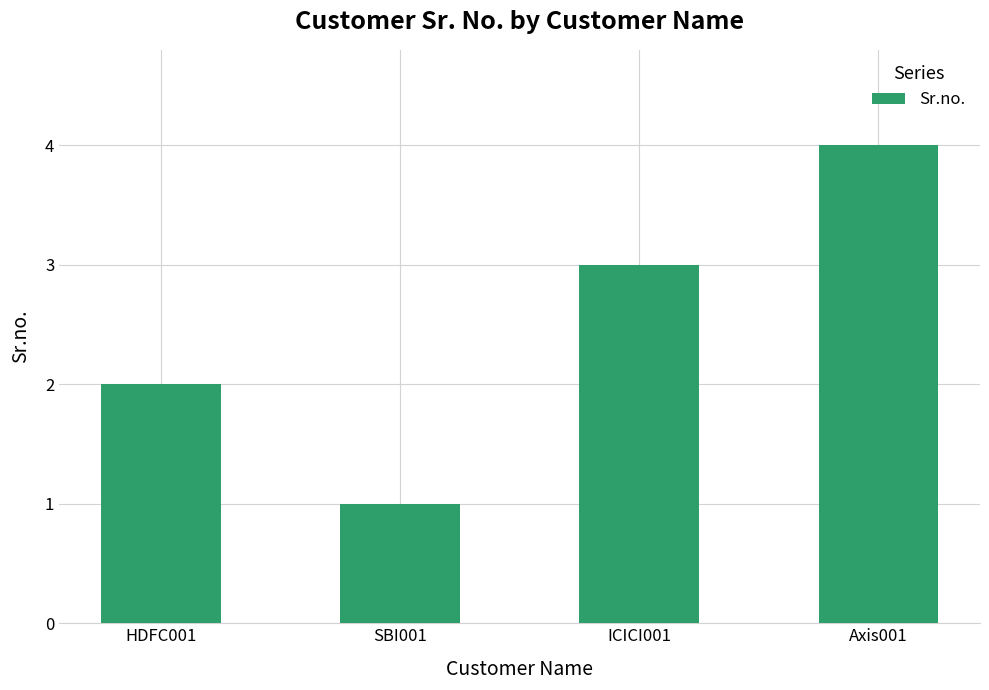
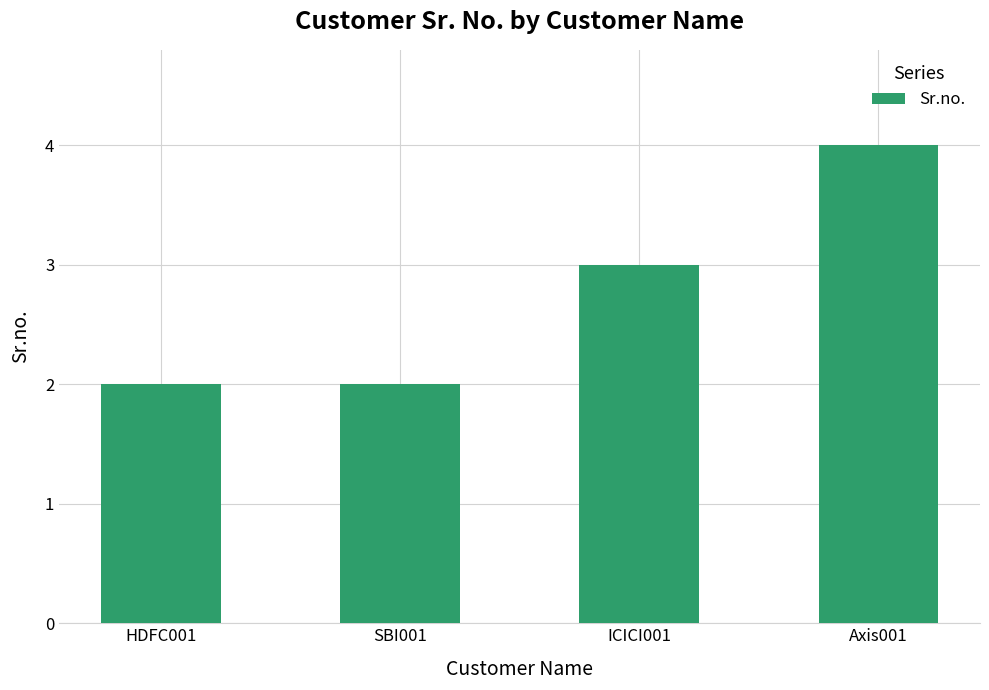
  {
    "HDFC001": 2,
-   "SBI001": 1,
+   "SBI001": 2,
    "ICICI001": 3,
    "Axis001": 4
  }
